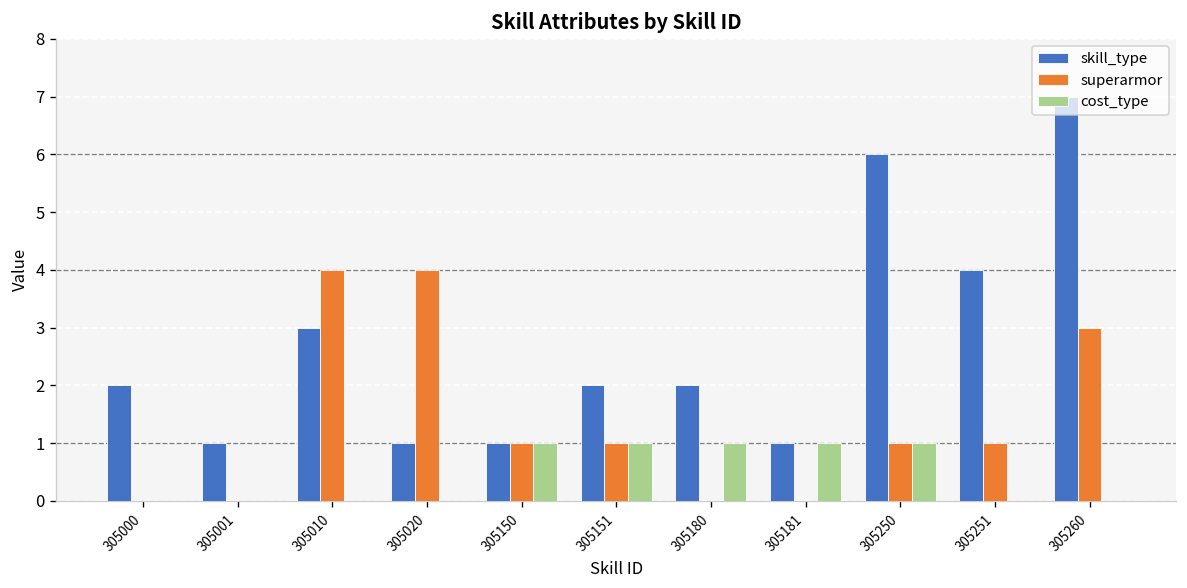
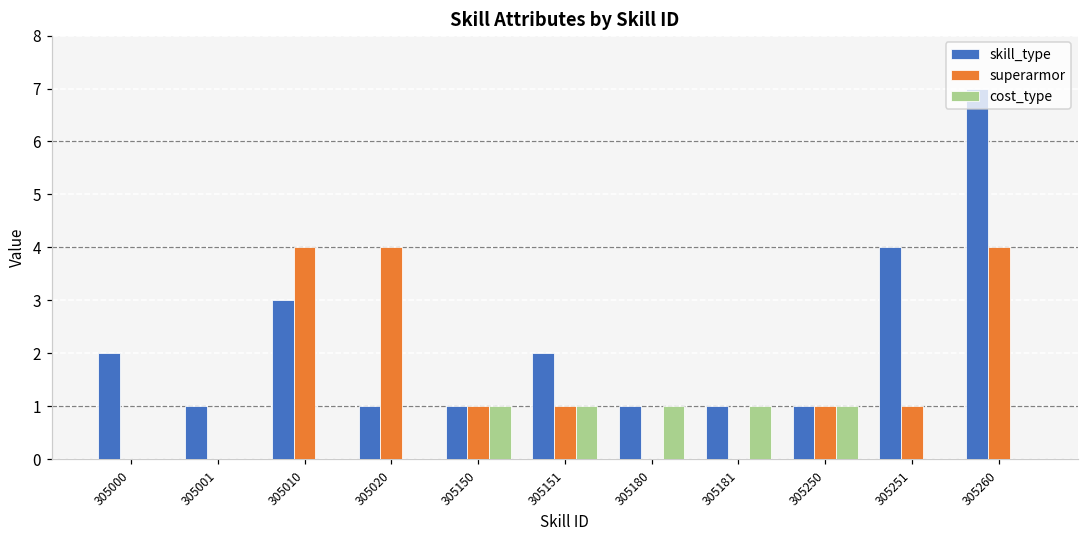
  {
    "skill_type": {
      "305000": 2,
      "305001": 1,
      "305010": 3,
      "305020": 1,
      "305150": 1,
      "305151": 2,
-     "305180": 2,
+     "305180": 1,
      "305181": 1,
-     "305250": 6,
+     "305250": 1,
      "305251": 4
    },
    "superarmor": {
      "305000": 0,
      "305001": 0,
      "305010": 4,
      "305020": 4,
      "305150": 1,
      "305151": 1,
      "305180": 0,
      "305181": 0,
      "305250": 1,
      "305251": 1,
-     "305260": 3
+     "305260": 4
    },
    "cost_type": {
      "305000": 0,
      "305001": 0,
      "305010": 0,
      "305020": 0,
      "305150": 1,
      "305151": 1,
      "305180": 1,
      "305181": 1,
      "305250": 1,
      "305251": 0,
      "305260": 0
    }
  }
